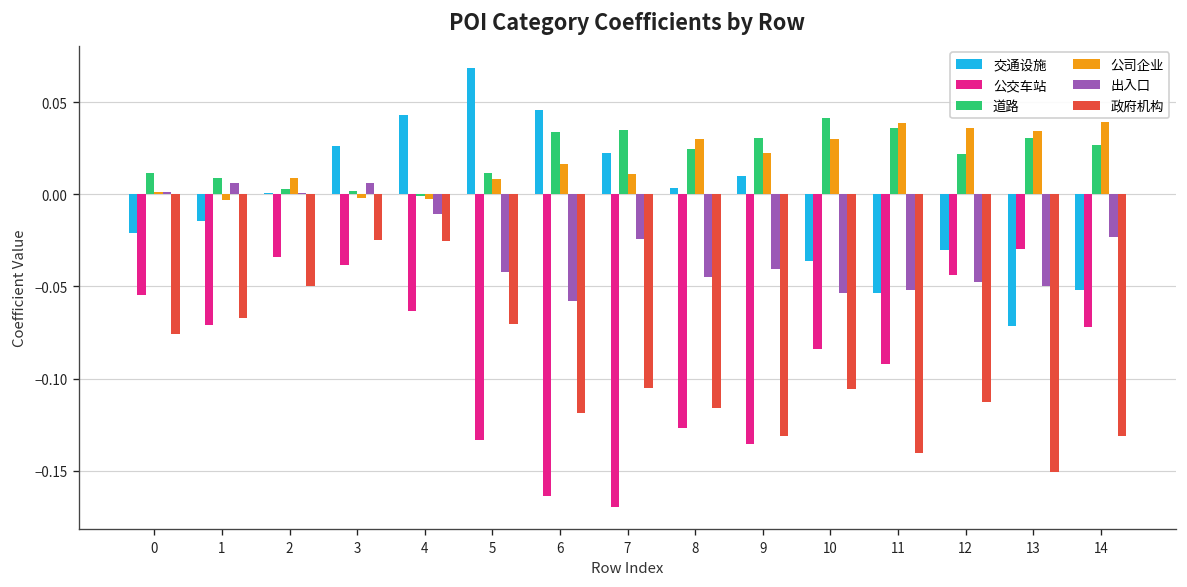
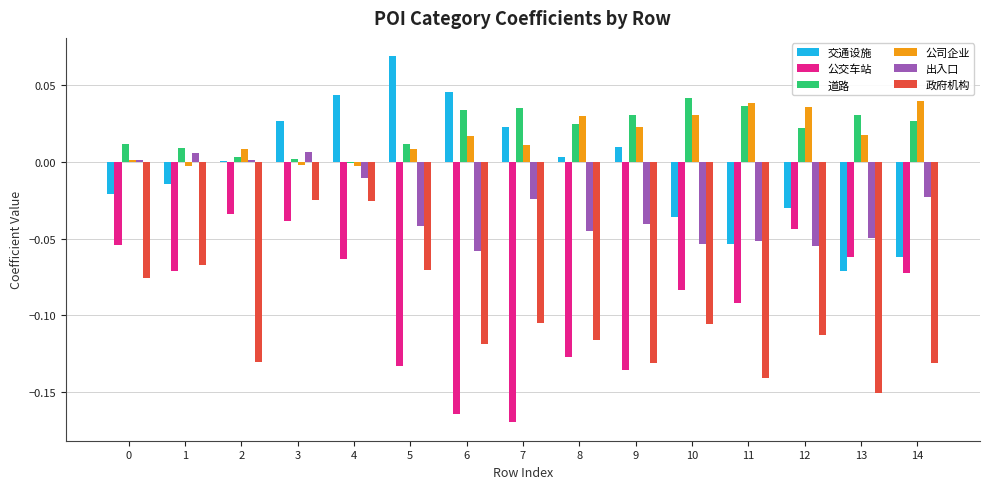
  {
    "交通设施": {
      "0": -0.021,
      "1": -0.015,
      "3": 0.026,
      "4": 0.043,
      "5": 0.069,
      "6": 0.046,
      "7": 0.022,
      "8": 0.003,
      "9": 0.010,
      "10": -0.036,
      "11": -0.053,
      "12": -0.030,
      "13": -0.071,
-     "14": -0.052
+     "14": -0.062
    },
    "公交车站": {
      "0": -0.055,
      "1": -0.071,
      "2": -0.034,
      "3": -0.039,
      "4": -0.064,
      "5": -0.133,
      "6": -0.164,
      "7": -0.170,
      "8": -0.127,
      "9": -0.135,
      "10": -0.084,
      "11": -0.092,
      "12": -0.044,
-     "13": -0.030,
+     "13": -0.062,
      "14": -0.072
    },
    "道路": {
      "0": 0.011,
      "1": 0.009,
      "2": 0.003,
      "3": 0.002,
      "5": 0.012,
      "6": 0.034,
      "7": 0.035,
      "8": 0.025,
      "9": 0.031,
      "10": 0.042,
      "11": 0.036,
      "12": 0.022,
      "13": 0.031,
      "14": 0.027
    },
    "公司企业": {
      "1": -0.003,
      "2": 0.009,
      "3": -0.002,
      "4": -0.003,
      "5": 0.008,
      "6": 0.017,
      "7": 0.011,
      "8": 0.030,
      "9": 0.022,
      "10": 0.030,
      "11": 0.039,
      "12": 0.036,
-     "13": 0.035,
+     "13": 0.018,
      "14": 0.039
    },
    "出入口": {
      "1": 0.006,
      "3": 0.006,
      "4": -0.011,
      "5": -0.042,
      "6": -0.058,
      "7": -0.024,
      "8": -0.045,
      "9": -0.041,
      "10": -0.054,
      "11": -0.052,
-     "12": -0.048,
+     "12": -0.055,
      "13": -0.050,
      "14": -0.023
    },
    "政府机构": {
      "0": -0.076,
      "1": -0.067,
-     "2": -0.050,
+     "2": -0.130,
      "3": -0.025,
      "4": -0.026,
      "5": -0.070,
      "6": -0.119,
      "7": -0.105,
      "8": -0.116,
      "9": -0.131,
      "10": -0.106,
      "11": -0.141,
      "12": -0.113,
      "13": -0.151,
      "14": -0.131
    }
  }
